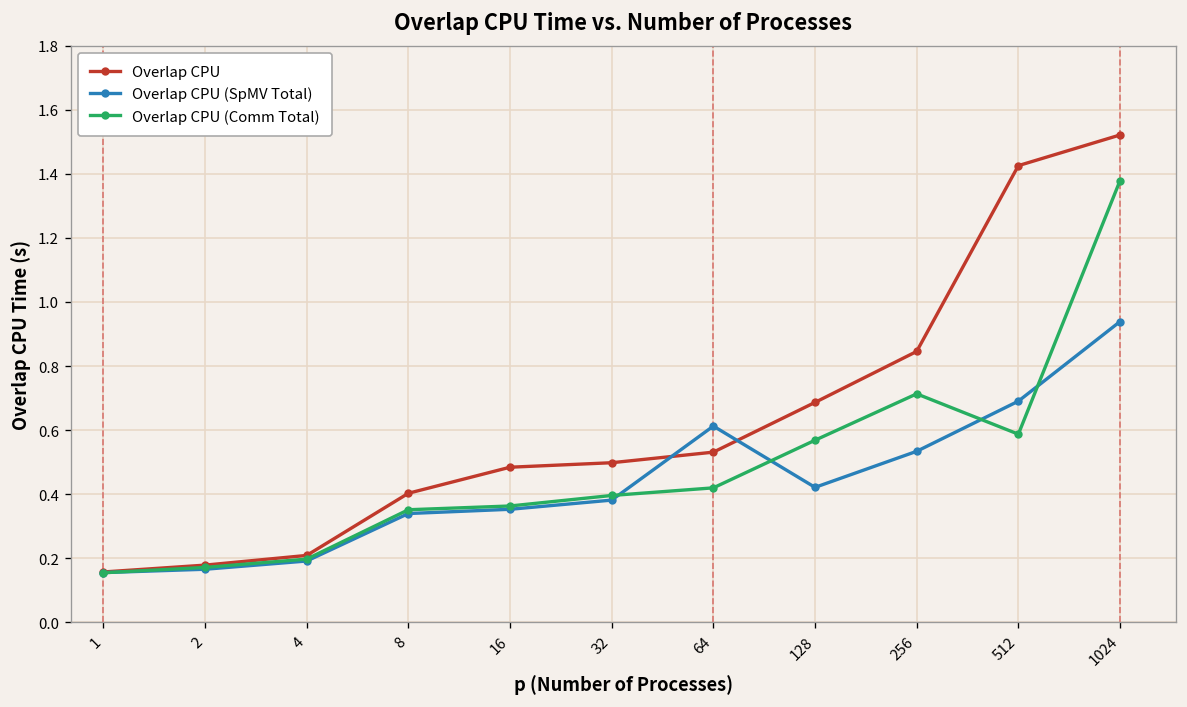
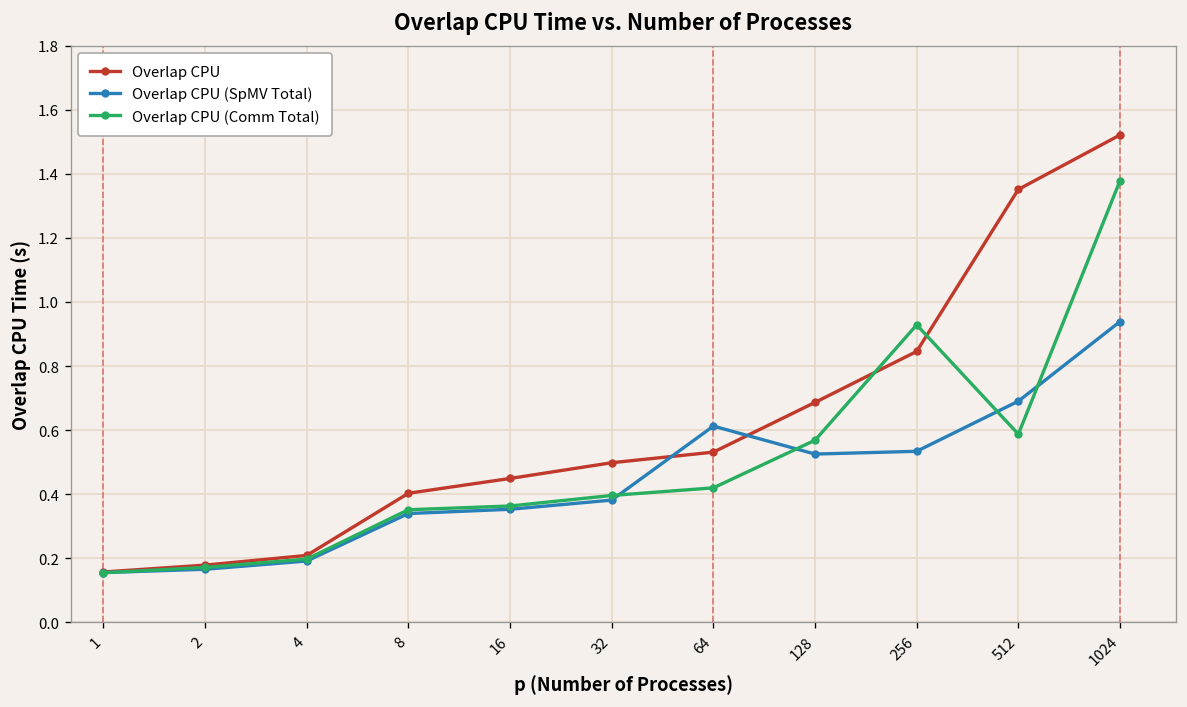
  {
    "Overlap CPU": {
      "4": 0.21,
      "8": 0.40,
-     "16": 0.48,
+     "16": 0.45,
      "32": 0.50,
      "64": 0.53,
      "128": 0.69,
      "256": 0.85,
-     "512": 1.43,
+     "512": 1.35,
      "1024": 1.52
    },
    "Overlap CPU (SpMV Total)": {
      "8": 0.34,
      "16": 0.35,
      "32": 0.38,
      "64": 0.61,
-     "128": 0.42,
+     "128": 0.53,
      "256": 0.53,
      "512": 0.69,
      "1024": 0.94
    },
    "Overlap CPU (Comm Total)": {
      "8": 0.35,
      "16": 0.36,
      "32": 0.40,
      "64": 0.42,
      "128": 0.57,
-     "256": 0.71,
+     "256": 0.93,
      "512": 0.59,
      "1024": 1.38
    }
  }
